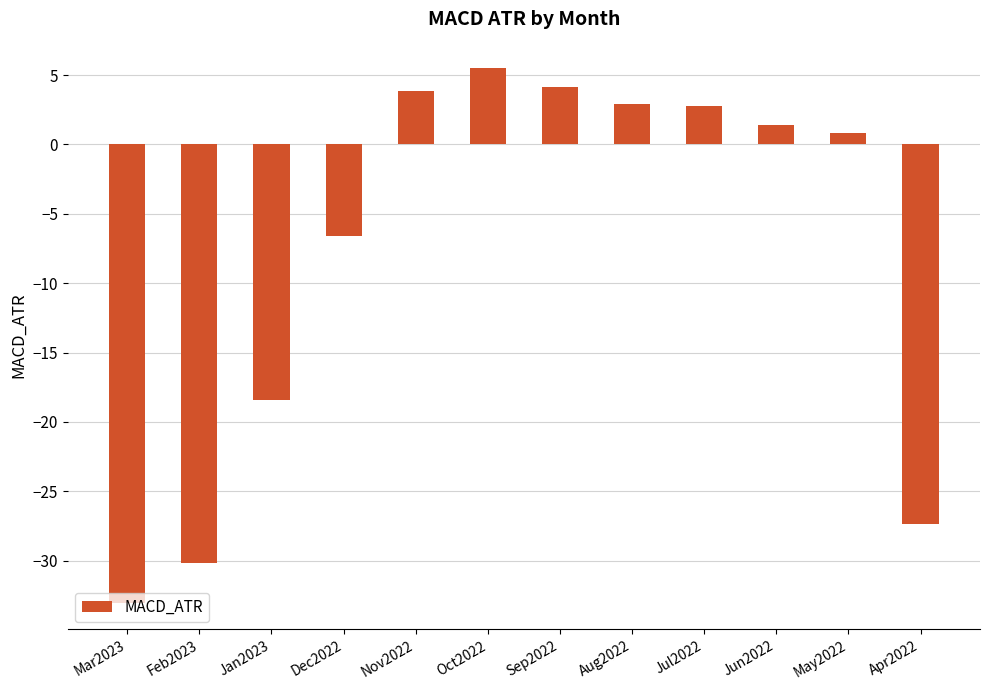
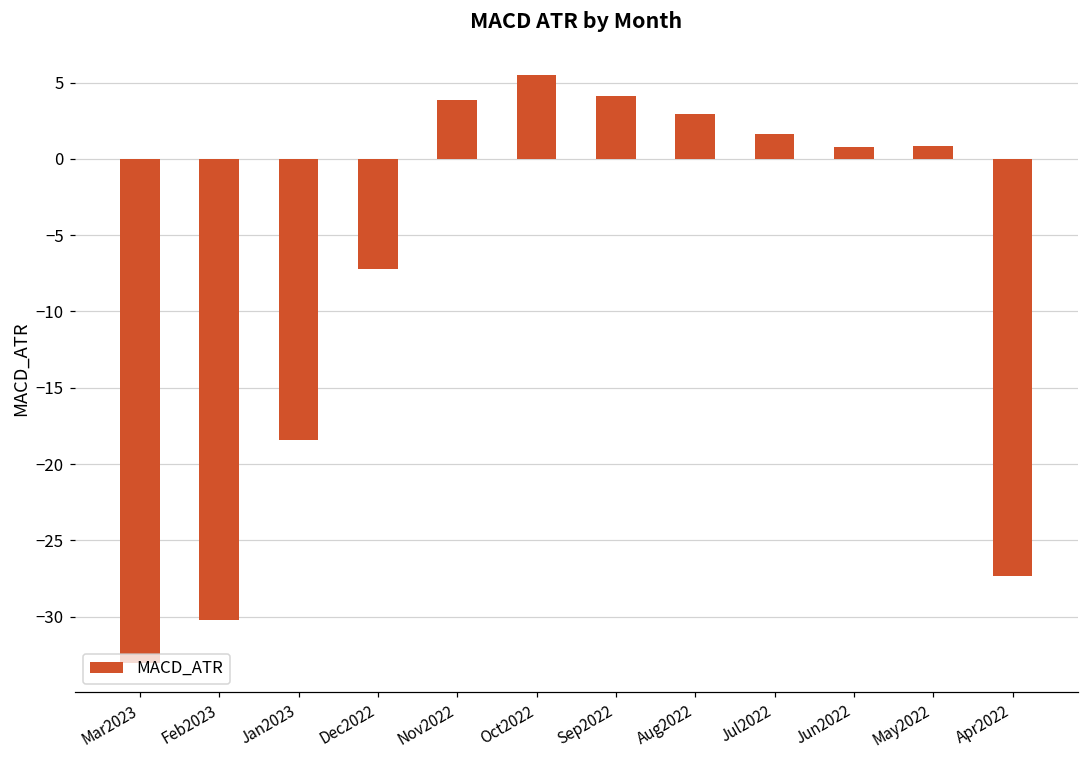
  {
    "Feb2023": -30.2,
    "Jan2023": -18.4,
-   "Dec2022": -6.6,
+   "Dec2022": -7.2,
    "Nov2022": 3.9,
    "Oct2022": 5.5,
    "Sep2022": 4.1,
    "Aug2022": 2.9,
-   "Jul2022": 2.8,
-   "Jun2022": 1.4,
+   "Jul2022": 1.7,
+   "Jun2022": 0.8,
    "May2022": 0.8,
    "Apr2022": -27.4
  }
